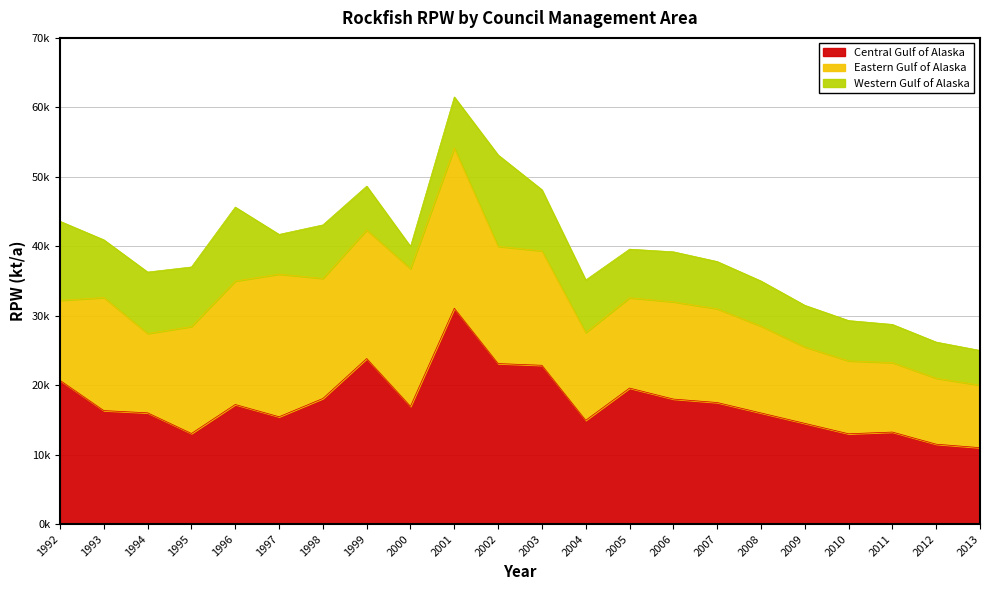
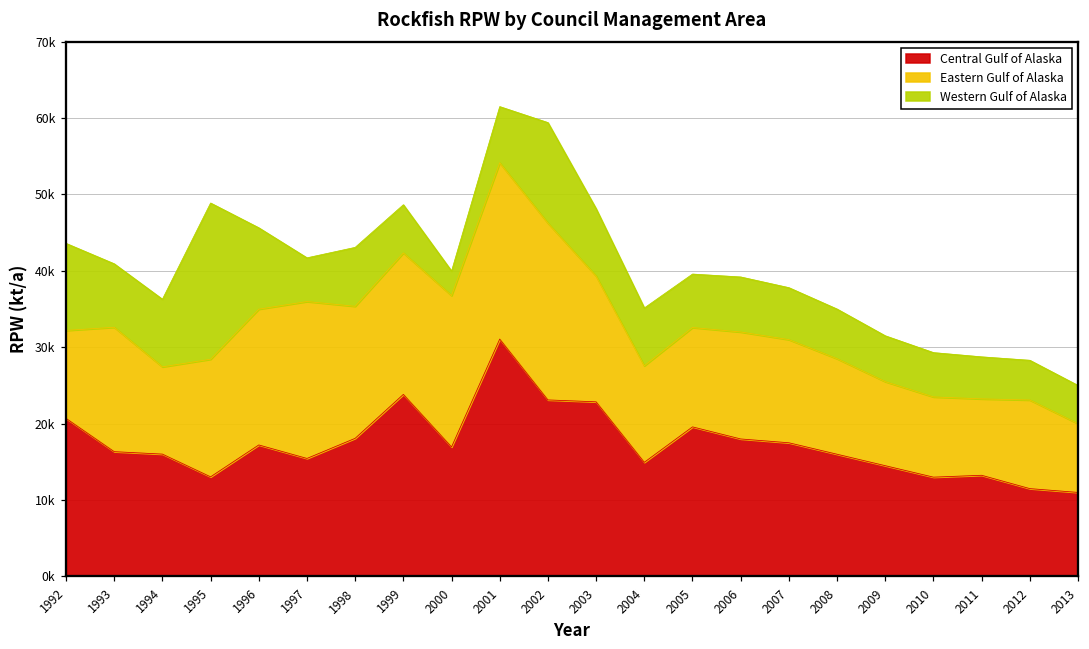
  {
    "Central Gulf of Alaska": {
      "1992": 21000,
      "1993": 16000,
      "1994": 16000,
      "1995": 13000,
      "1996": 17000,
      "1997": 15000,
      "1998": 18000,
      "1999": 24000,
      "2000": 17000,
      "2001": 31000,
      "2002": 23000,
      "2003": 23000,
      "2004": 15000,
      "2005": 20000,
      "2006": 18000,
      "2007": 18000,
      "2008": 16000,
      "2009": 15000,
      "2010": 13000,
      "2011": 13000,
      "2012": 12000,
      "2013": 11000
    },
    "Eastern Gulf of Alaska": {
      "1992": 12000,
      "1993": 16000,
      "1994": 11000,
      "1995": 15000,
      "1996": 18000,
      "1997": 21000,
      "1998": 17000,
      "1999": 19000,
      "2000": 20000,
      "2001": 23000,
-     "2002": 17000,
+     "2002": 23000,
      "2003": 16000,
      "2004": 13000,
      "2005": 13000,
      "2006": 14000,
      "2007": 14000,
      "2008": 13000,
      "2009": 11000,
      "2010": 11000,
      "2011": 10000,
-     "2012": 10000,
+     "2012": 12000,
      "2013": 9000
    },
    "Western Gulf of Alaska": {
      "1992": 11000,
      "1993": 8000,
      "1994": 9000,
-     "1995": 9000,
+     "1995": 20000,
      "1996": 11000,
      "1997": 6000,
      "1998": 8000,
      "1999": 6000,
      "2000": 3000,
      "2001": 7000,
      "2002": 13000,
      "2003": 9000,
      "2004": 8000,
      "2005": 7000,
      "2006": 7000,
      "2007": 7000,
      "2008": 7000,
      "2009": 6000,
      "2010": 6000,
      "2011": 6000,
      "2012": 5000,
      "2013": 5000
    }
  }
